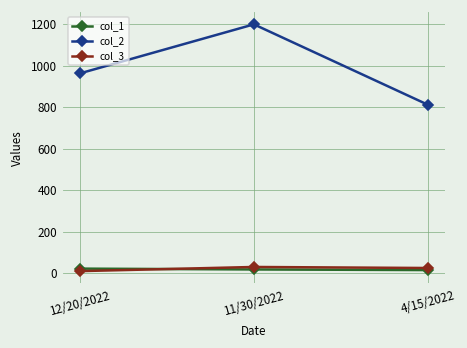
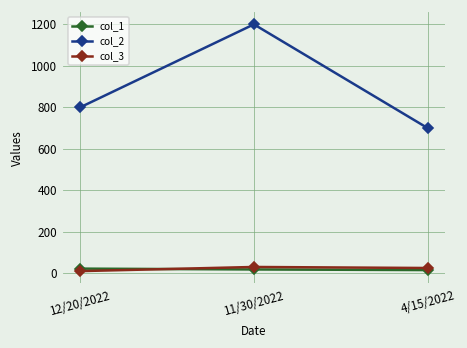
  {
    "col_2": {
-     "12/20/2022": 960,
+     "12/20/2022": 800,
      "11/30/2022": 1200,
-     "4/15/2022": 810
+     "4/15/2022": 700
    }
  }
